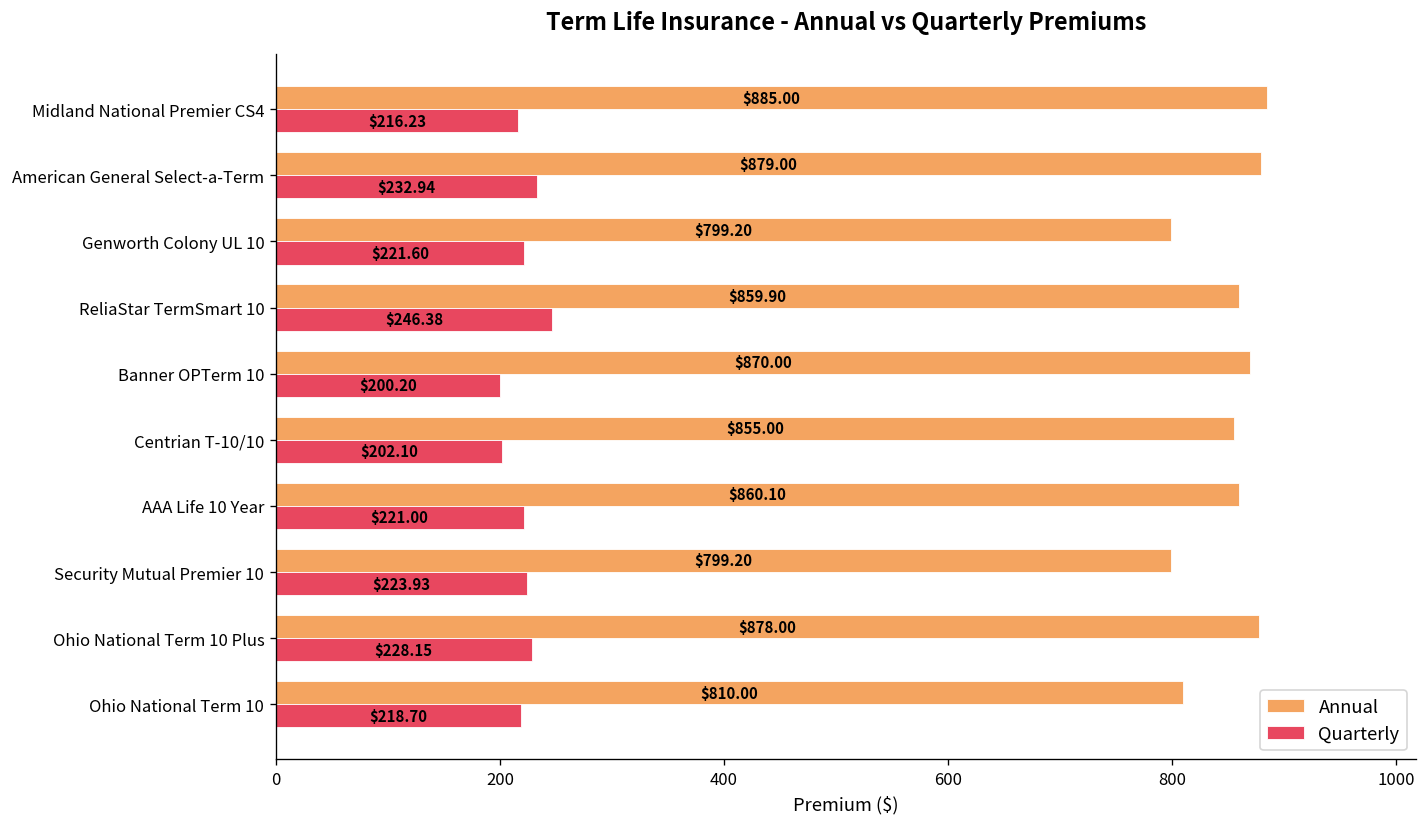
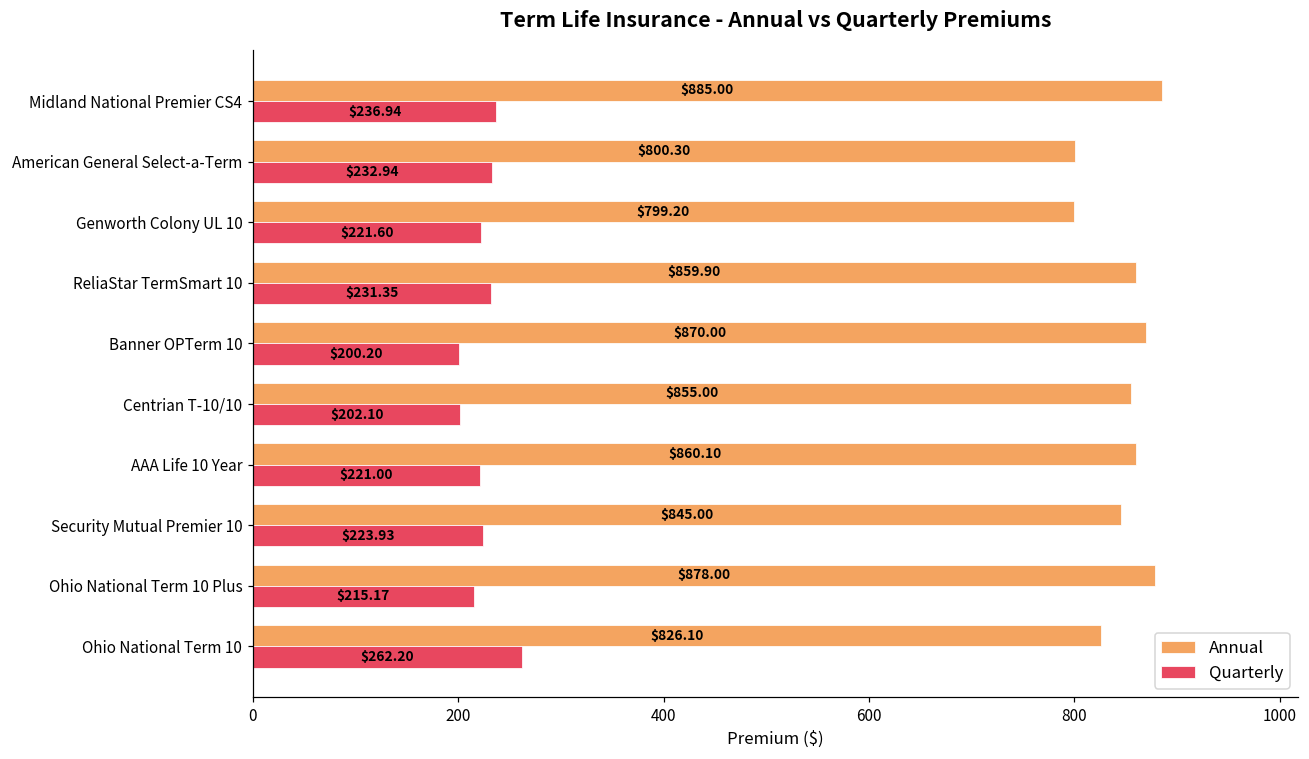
  {
    "Annual": {
      "Midland National Premier CS4": "$885.00",
-     "American General Select-a-Term": "$879.00",
+     "American General Select-a-Term": "$800.30",
      "Genworth Colony UL 10": "$799.20",
      "ReliaStar TermSmart 10": "$859.90",
      "Banner OPTerm 10": "$870.00",
      "Centrian T-10/10": "$855.00",
      "AAA Life 10 Year": "$860.10",
-     "Security Mutual Premier 10": "$799.20",
+     "Security Mutual Premier 10": "$845.00",
      "Ohio National Term 10 Plus": "$878.00",
-     "Ohio National Term 10": "$810.00"
+     "Ohio National Term 10": "$826.10"
    },
    "Quarterly": {
-     "Midland National Premier CS4": "$216.23",
+     "Midland National Premier CS4": "$236.94",
      "American General Select-a-Term": "$232.94",
      "Genworth Colony UL 10": "$221.60",
-     "ReliaStar TermSmart 10": "$246.38",
+     "ReliaStar TermSmart 10": "$231.35",
      "Banner OPTerm 10": "$200.20",
      "Centrian T-10/10": "$202.10",
      "AAA Life 10 Year": "$221.00",
      "Security Mutual Premier 10": "$223.93",
-     "Ohio National Term 10 Plus": "$228.15",
-     "Ohio National Term 10": "$218.70"
+     "Ohio National Term 10 Plus": "$215.17",
+     "Ohio National Term 10": "$262.20"
    }
  }
